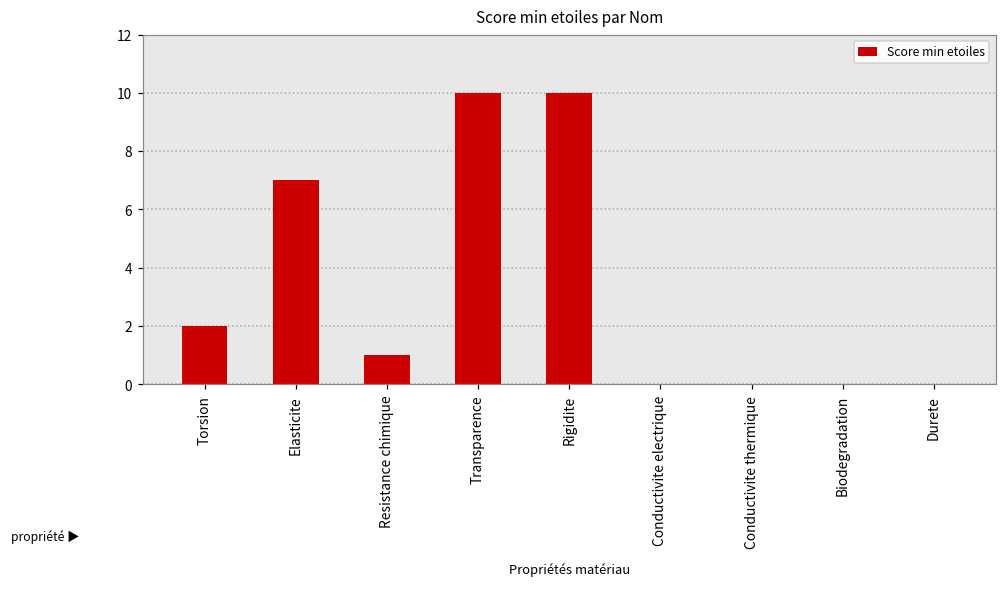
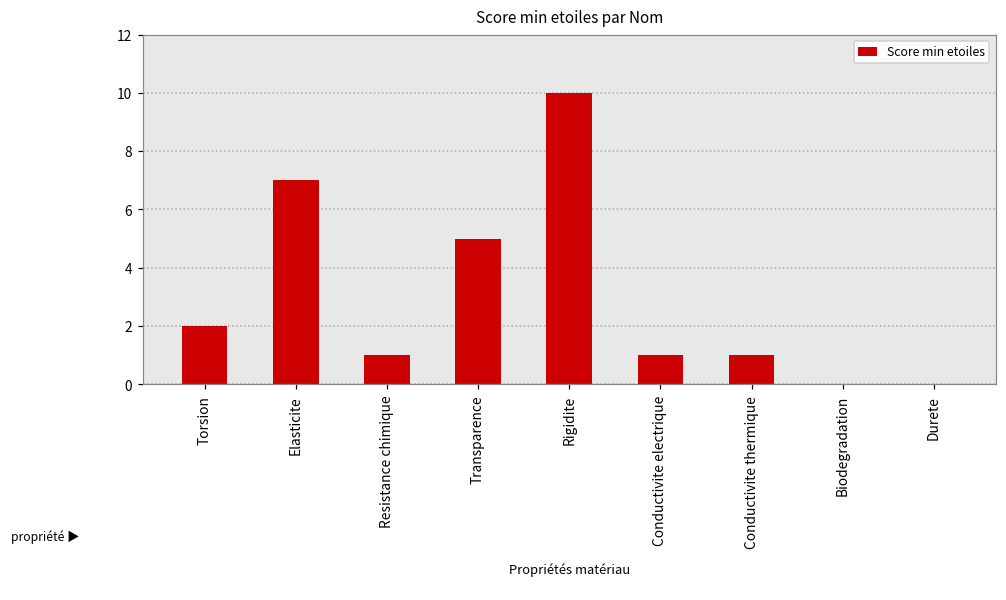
  {
    "Torsion": 2,
    "Elasticite": 7,
    "Resistance chimique": 1,
-   "Transparence": 10,
+   "Transparence": 5,
    "Rigidite": 10,
-   "Conductivite electrique": 0,
-   "Conductivite thermique": 0,
+   "Conductivite electrique": 1,
+   "Conductivite thermique": 1,
    "Biodegradation": 0,
    "Durete": 0
  }
